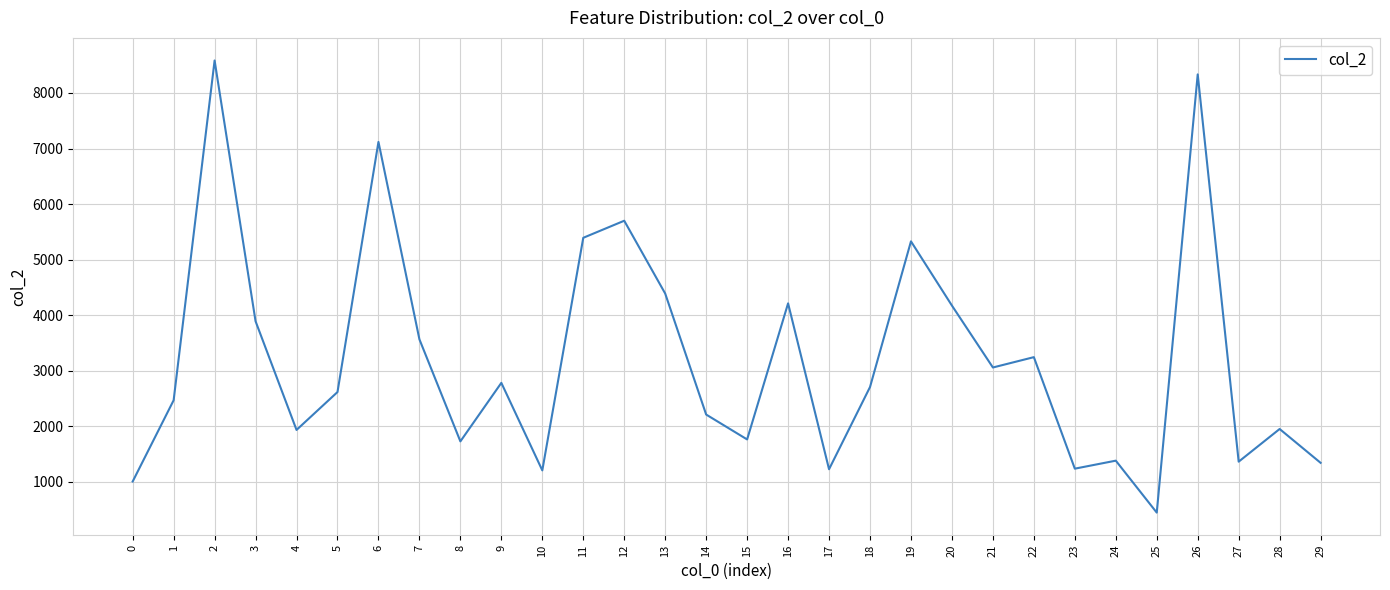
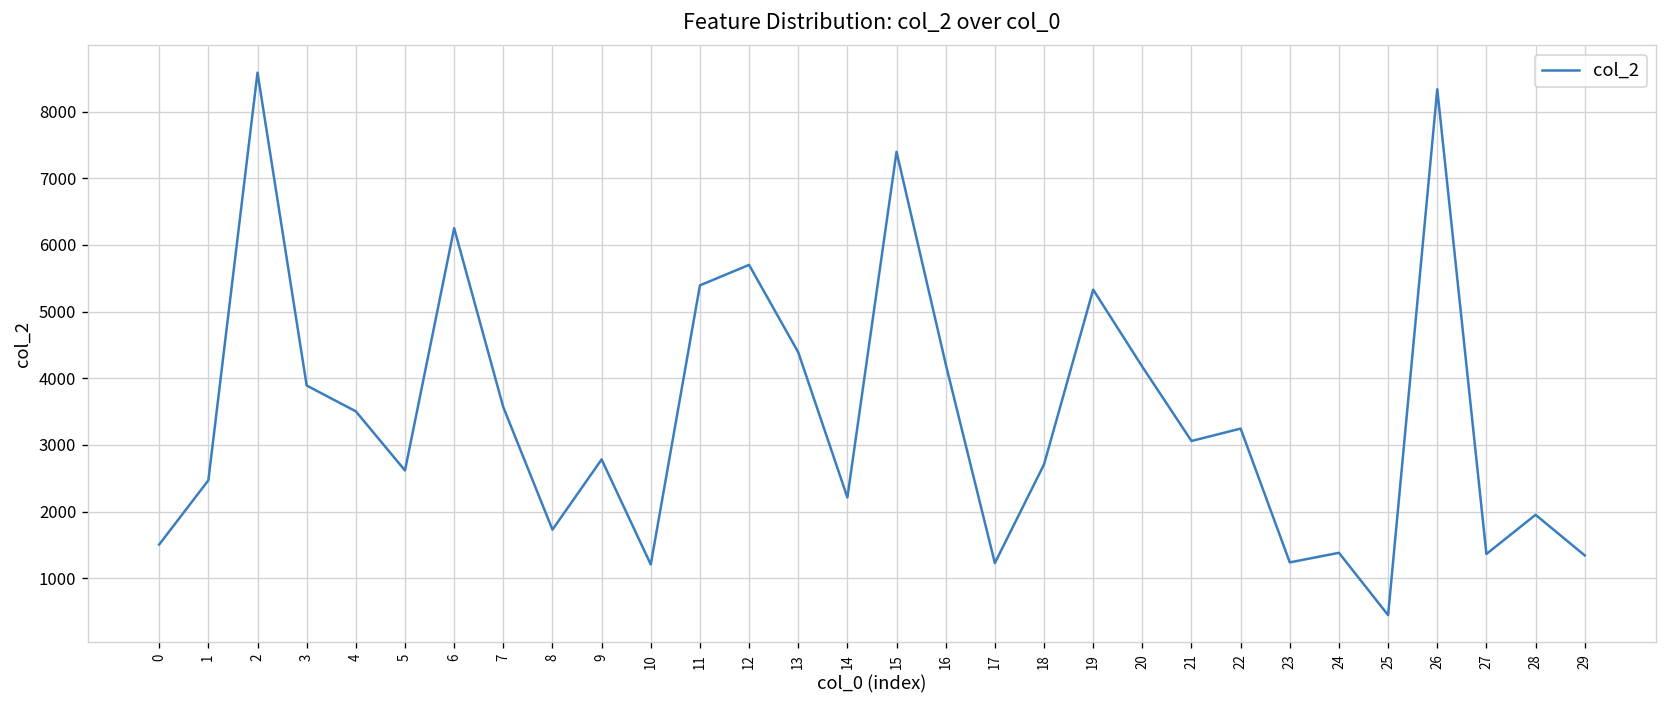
  {
-   "0": 1000,
+   "0": 1500,
    "1": 2500,
    "2": 8600,
    "3": 3900,
-   "4": 1900,
+   "4": 3500,
    "5": 2600,
-   "6": 7100,
+   "6": 6300,
    "7": 3600,
    "8": 1700,
    "9": 2800,
    "10": 1200,
    "11": 5400,
    "12": 5700,
    "13": 4400,
    "14": 2200,
-   "15": 1800,
+   "15": 7400,
    "16": 4200,
    "17": 1200,
    "18": 2700,
    "19": 5300,
    "20": 4200,
    "21": 3100,
    "22": 3200,
    "23": 1200,
    "24": 1400,
    "25": 400,
    "26": 8300,
    "27": 1400,
    "28": 2000,
    "29": 1300
  }
